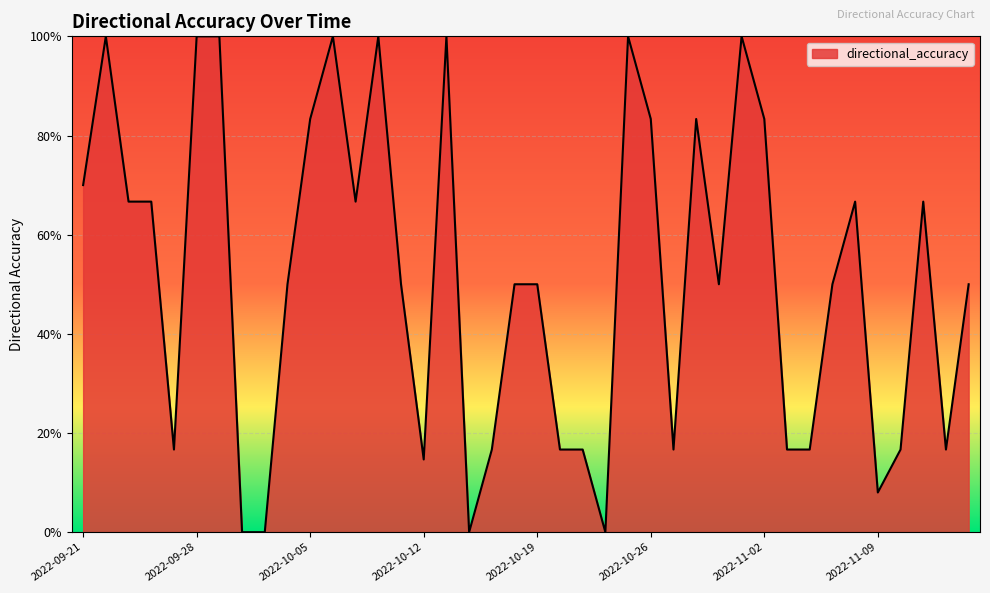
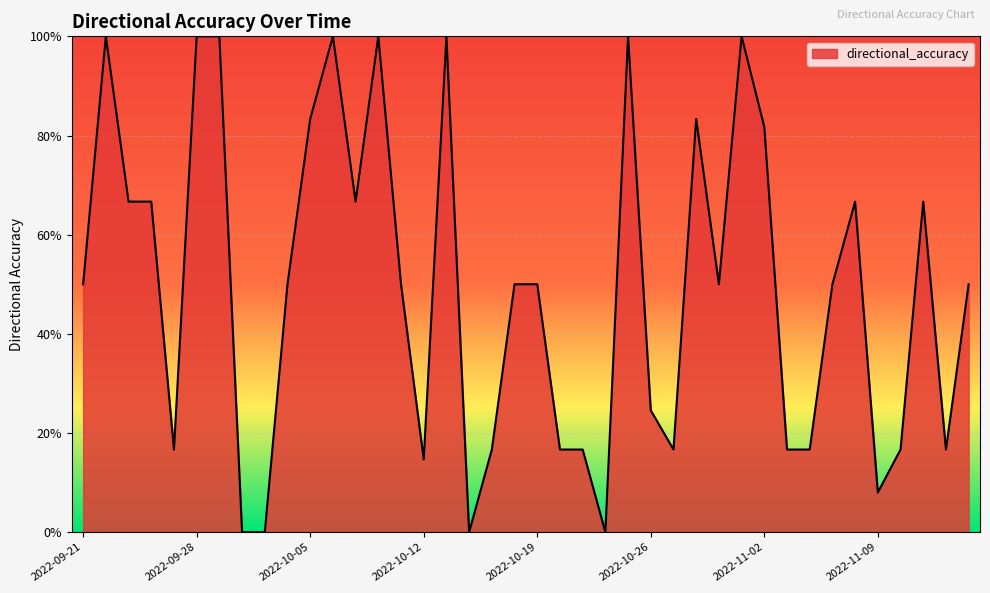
  {
-   "2022-09-21": "70%",
+   "2022-09-21": "50%",
    "2022-09-28": "100%",
    "2022-10-05": "83%",
    "2022-10-12": "15%",
    "2022-10-19": "50%",
-   "2022-10-26": "83%",
-   "2022-11-02": "83%",
+   "2022-10-26": "25%",
+   "2022-11-02": "82%",
    "2022-11-09": "8%"
  }
